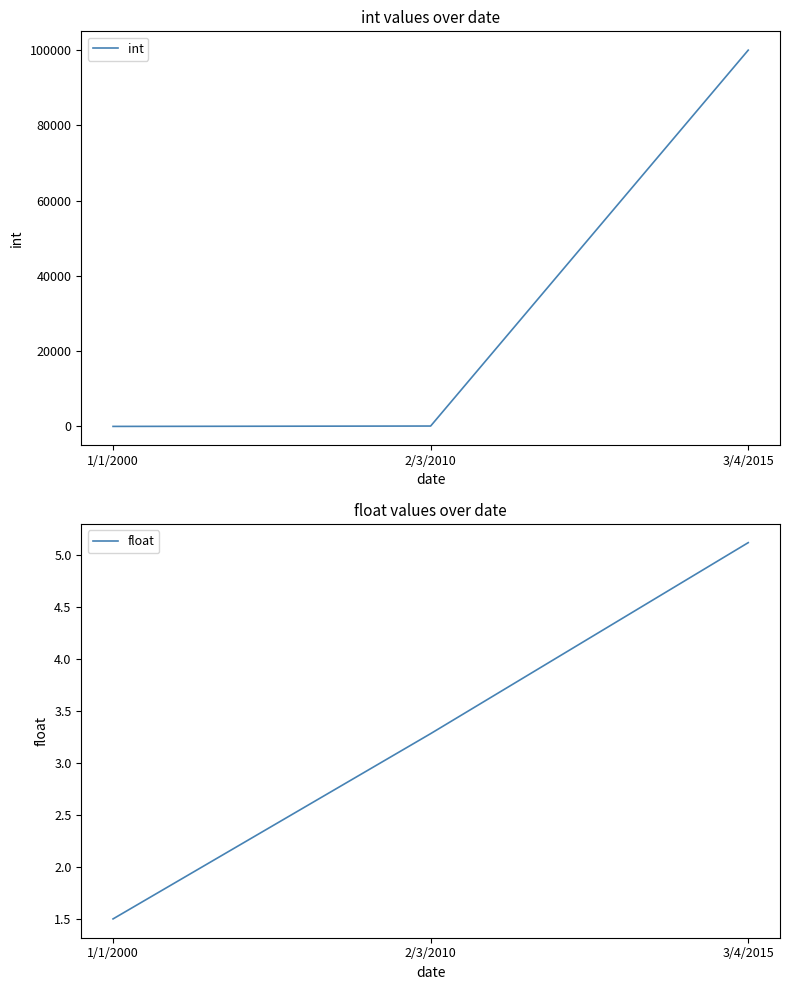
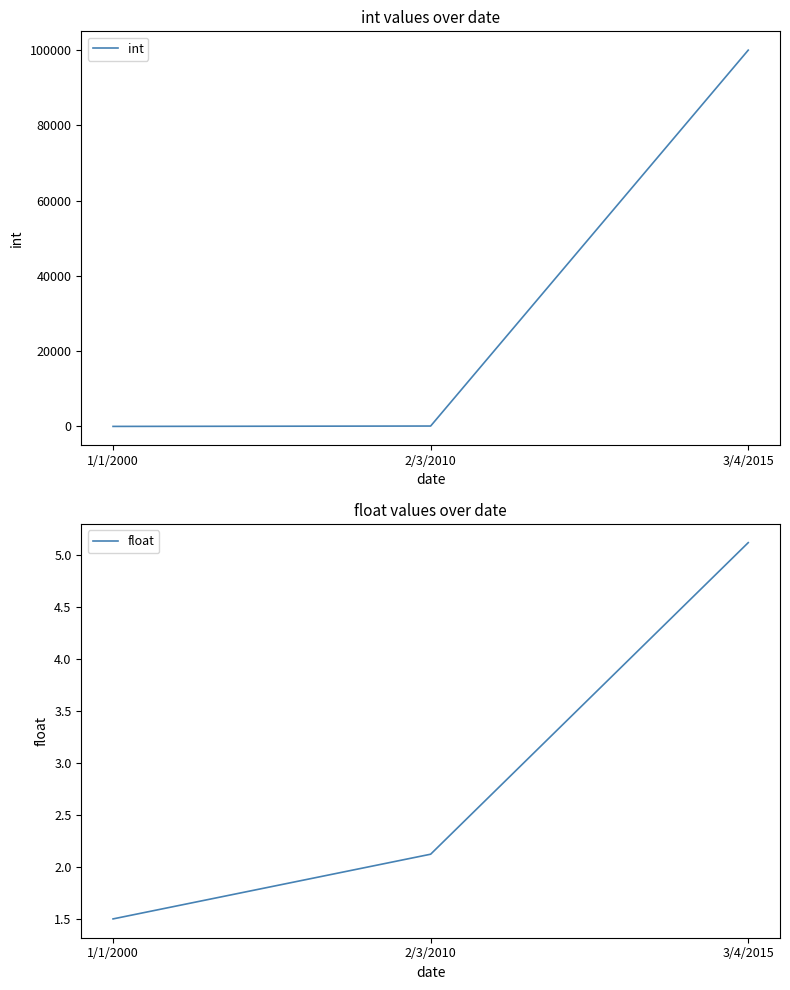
  {
    "int values over date": {
      "1/1/2000": 0,
      "2/3/2010": 0,
      "3/4/2015": 100000
    },
    "float values over date": {
      "1/1/2000": 1.50,
-     "2/3/2010": 3.28,
+     "2/3/2010": 2.12,
      "3/4/2015": 5.12
    }
  }
